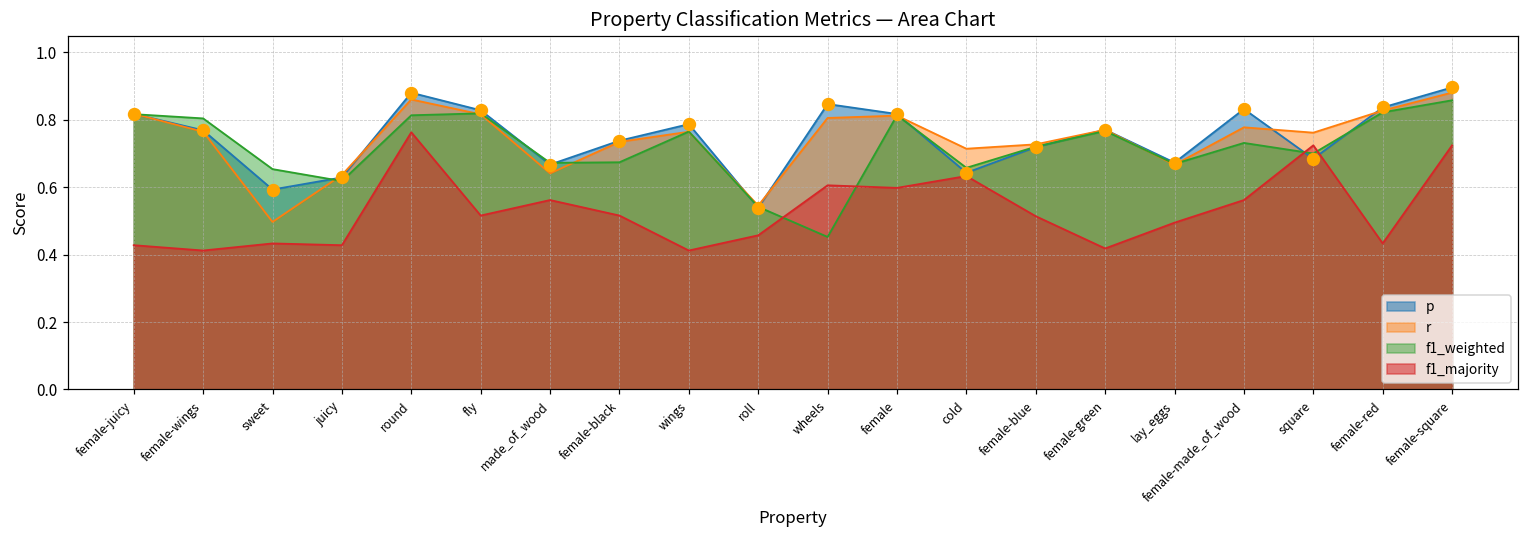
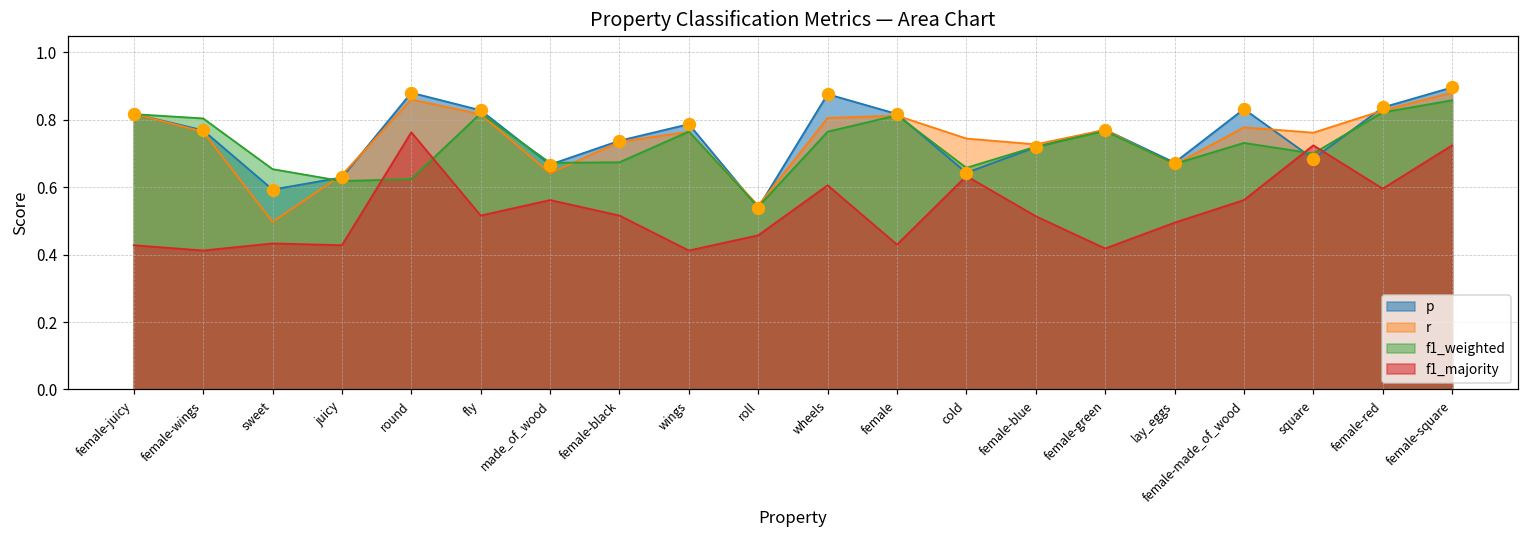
  {
    "p": {
      "sweet": 0.59,
      "round": 0.88,
      "fly": 0.83,
      "wings": 0.79,
-     "wheels": 0.85,
+     "wheels": 0.88,
      "cold": 0.64,
      "female-made_of_wood": 0.83,
      "square": 0.68,
      "female-red": 0.84,
      "female-square": 0.90
    },
    "r": {
      "sweet": 0.50,
      "round": 0.86,
      "made_of_wood": 0.64,
      "wheels": 0.81,
-     "cold": 0.71,
+     "cold": 0.74,
      "female-made_of_wood": 0.78,
      "square": 0.76,
      "female-square": 0.88
    },
    "f1_weighted": {
      "female-wings": 0.80,
      "sweet": 0.65,
      "juicy": 0.62,
-     "round": 0.81,
+     "round": 0.62,
      "female-black": 0.67,
-     "wheels": 0.45,
+     "wheels": 0.76,
      "cold": 0.66,
      "female-made_of_wood": 0.73,
      "square": 0.70,
      "female-square": 0.86
    },
    "f1_majority": {
      "female-juicy": 0.43,
      "female-wings": 0.41,
      "sweet": 0.43,
      "juicy": 0.43,
      "round": 0.76,
      "fly": 0.52,
      "made_of_wood": 0.56,
      "female-black": 0.52,
      "wings": 0.41,
      "roll": 0.46,
      "wheels": 0.61,
-     "female": 0.60,
+     "female": 0.43,
      "cold": 0.63,
      "female-blue": 0.51,
      "female-green": 0.42,
      "lay_eggs": 0.49,
      "female-made_of_wood": 0.56,
      "square": 0.72,
-     "female-red": 0.43,
+     "female-red": 0.60,
      "female-square": 0.72
    }
  }
